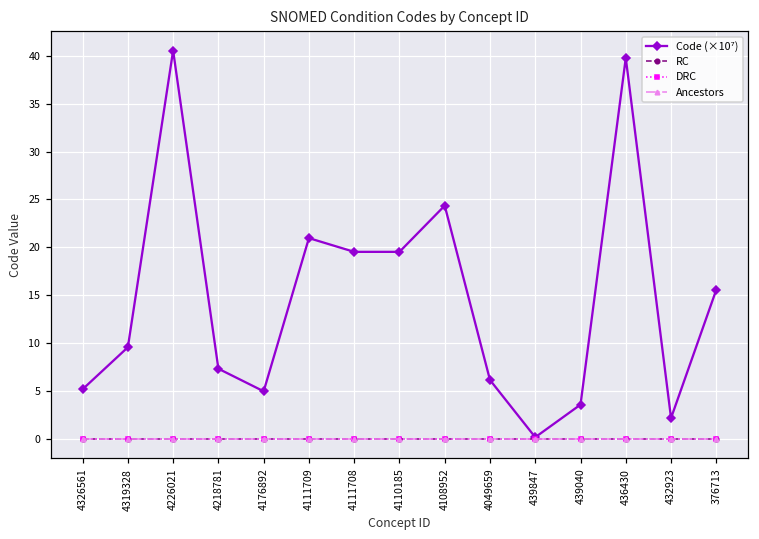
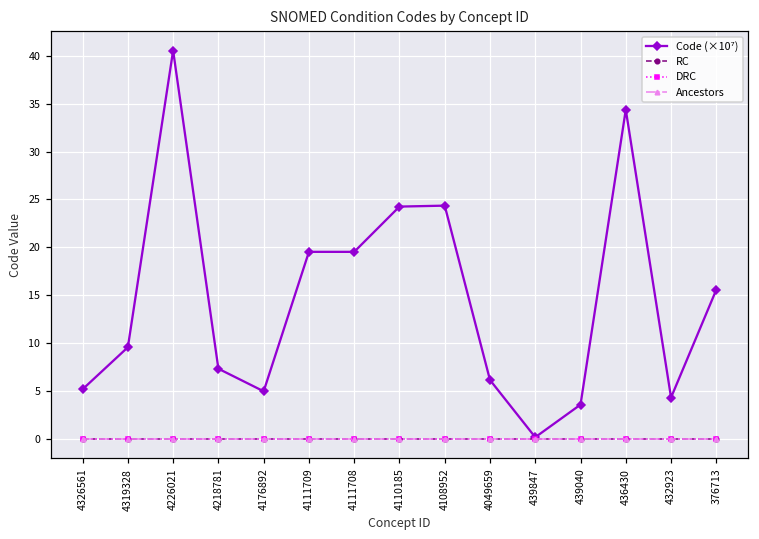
  {
    "Code (×10⁷)": {
      "4326561": 5,
      "4319328": 10,
      "4226021": 41,
      "4218781": 7,
      "4176892": 5,
-     "4111709": 21,
+     "4111709": 20,
      "4111708": 20,
-     "4110185": 20,
+     "4110185": 24,
      "4108952": 24,
      "4049659": 6,
      "439040": 4,
-     "436430": 40,
-     "432923": 2,
+     "436430": 34,
+     "432923": 4,
      "376713": 16
    },
    "Ancestors": {
      "4326561": 0,
      "4319328": 0,
      "4226021": 0,
      "4218781": 0,
      "4176892": 0,
      "4111709": 0,
      "4111708": 0,
      "4110185": 0,
      "4108952": 0,
      "4049659": 0,
      "439040": 0,
      "436430": 0,
      "432923": 0,
      "376713": 0
    }
  }
